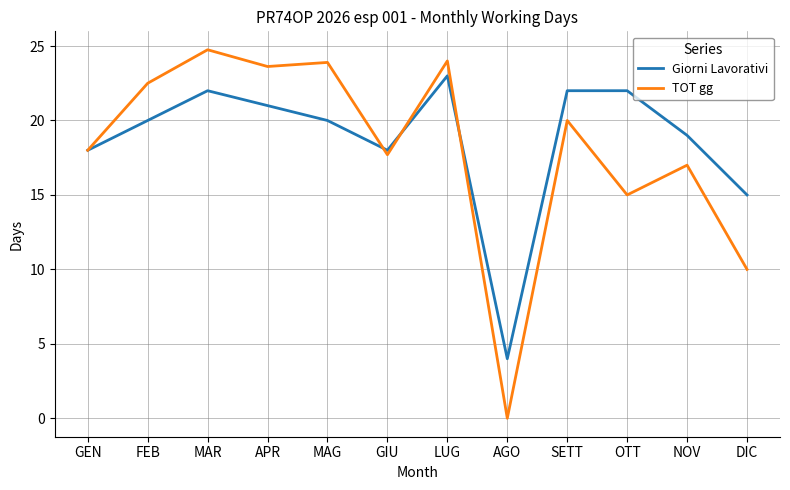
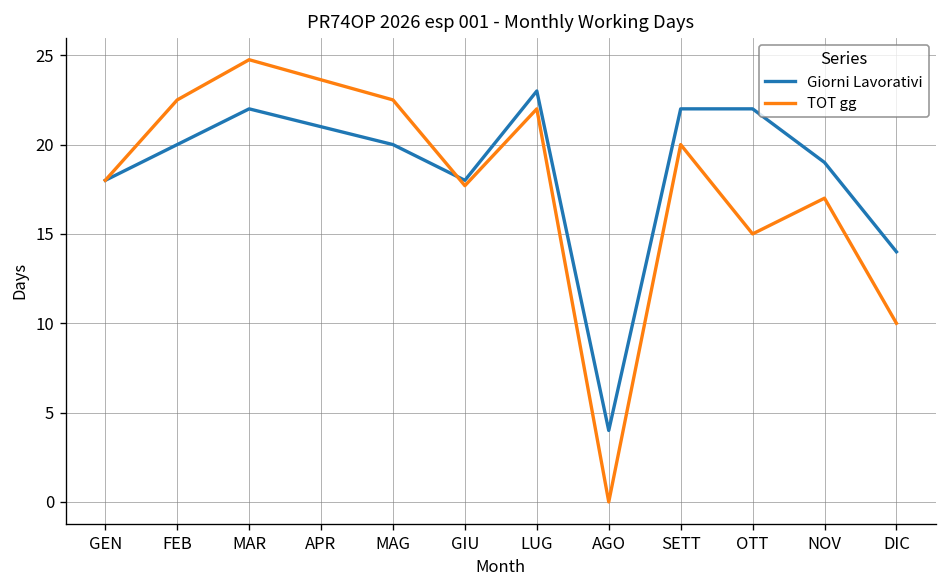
  {
    "Giorni Lavorativi": {
      "FEB": 20,
      "MAR": 22,
      "APR": 21,
      "MAG": 20,
      "GIU": 18,
      "LUG": 23,
      "AGO": 4,
      "SETT": 22,
      "OTT": 22,
      "NOV": 19,
-     "DIC": 15
+     "DIC": 14
    },
    "TOT gg": {
      "FEB": 22.5,
      "MAR": 24.8,
      "APR": 23.6,
-     "MAG": 23.9,
+     "MAG": 22.5,
      "GIU": 17.7,
-     "LUG": 24,
+     "LUG": 22,
      "AGO": 0.0,
      "SETT": 20.0,
      "OTT": 15.0,
      "NOV": 17.0,
      "DIC": 10.0
    }
  }
